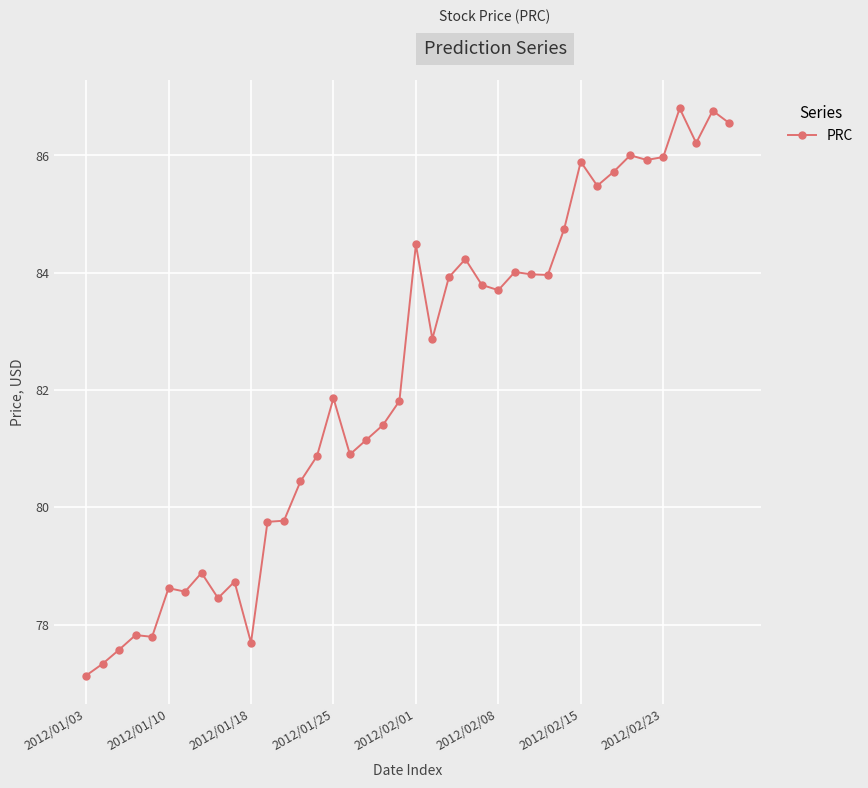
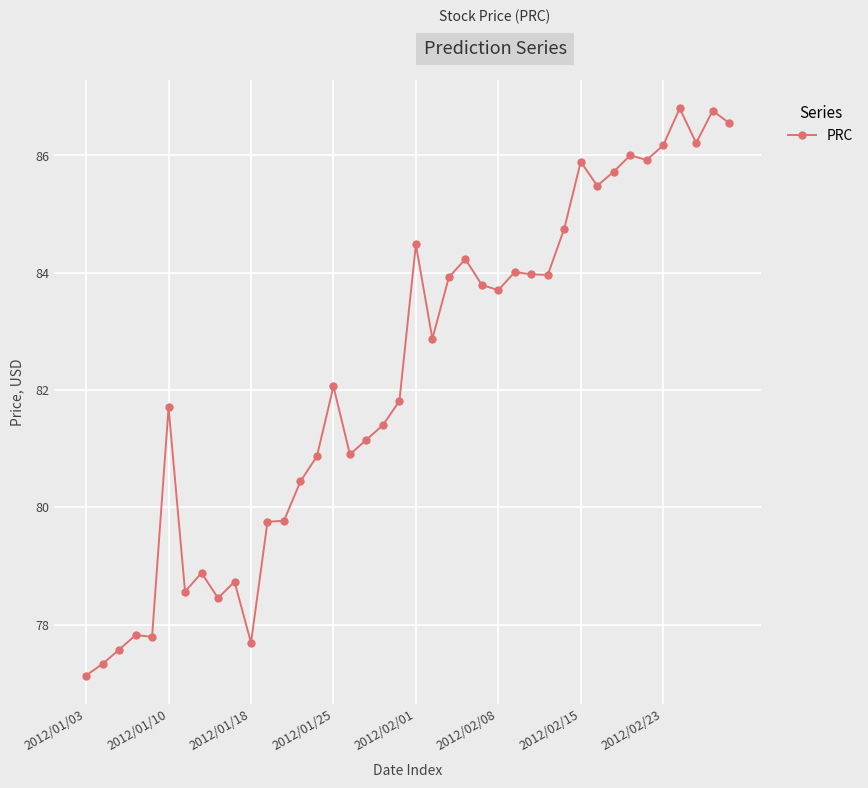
  {
    "2012/01/03": 77.1,
-   "2012/01/10": 78.6,
+   "2012/01/10": 81.7,
    "2012/01/18": 77.7,
-   "2012/01/25": 81.9,
+   "2012/01/25": 82.1,
    "2012/02/01": 84.5,
    "2012/02/08": 83.7,
    "2012/02/15": 85.9,
-   "2012/02/23": 86.0
+   "2012/02/23": 86.2
  }
